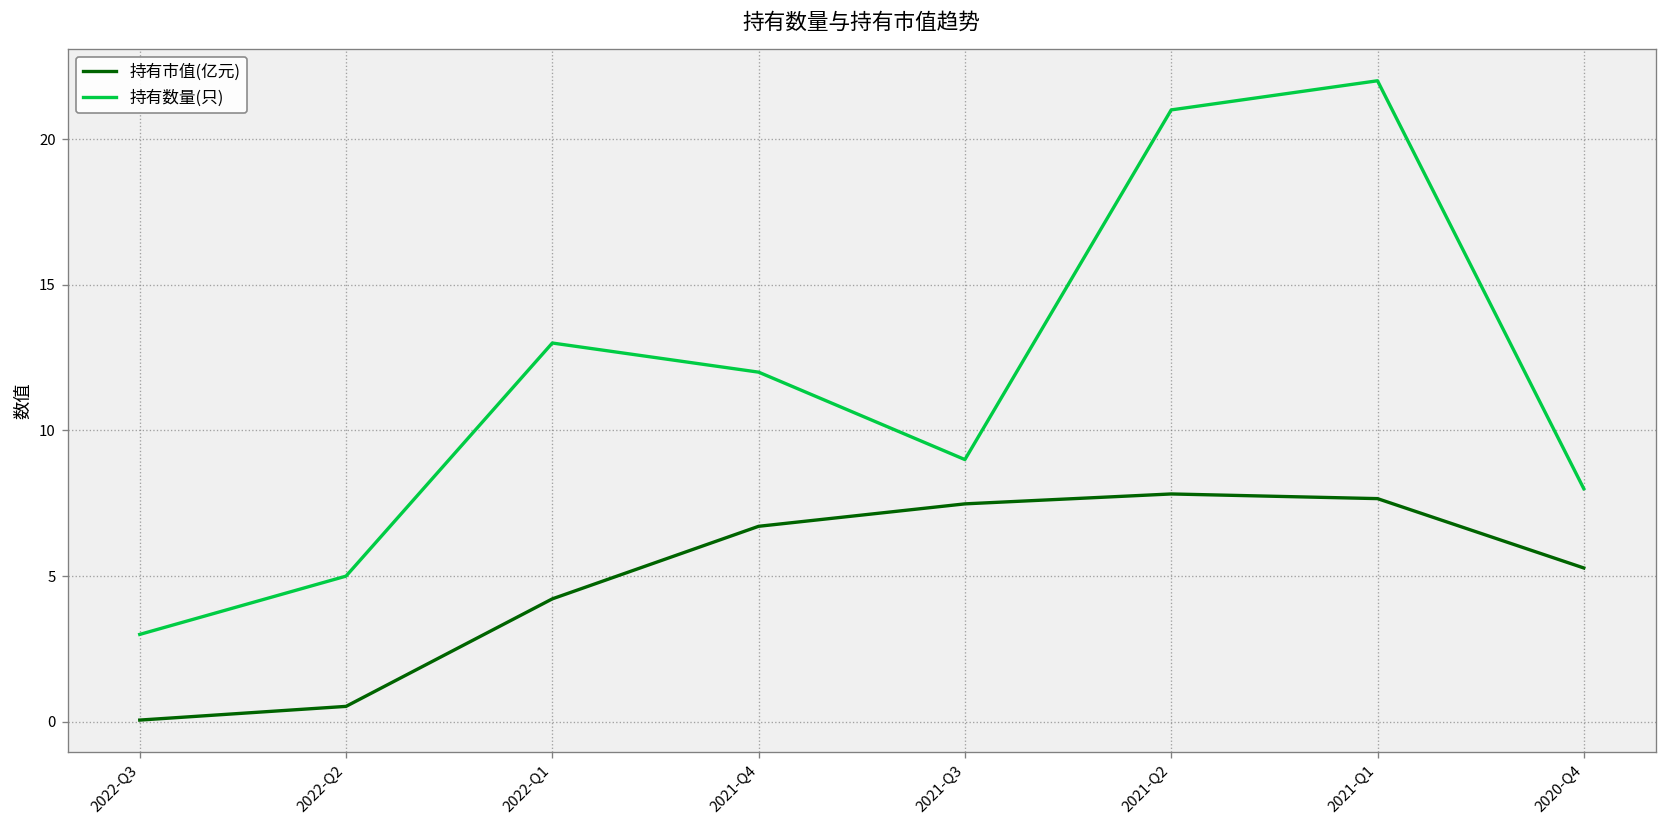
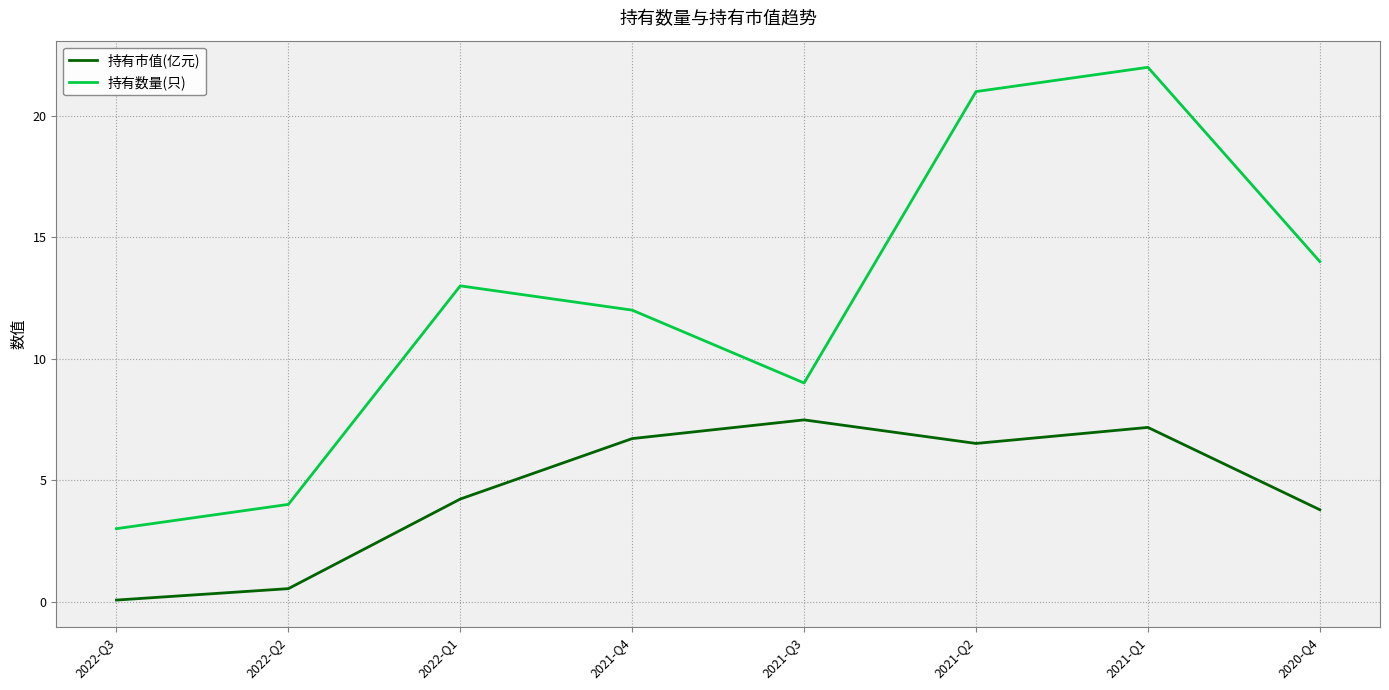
  {
    "持有市值(亿元)": {
      "2022-Q3": 0.1,
      "2022-Q2": 0.5,
      "2022-Q1": 4.2,
      "2021-Q4": 6.7,
      "2021-Q3": 7.5,
-     "2021-Q2": 7.8,
-     "2021-Q1": 7.7,
-     "2020-Q4": 5.3
+     "2021-Q2": 6.5,
+     "2021-Q1": 7.2,
+     "2020-Q4": 3.8
    },
    "持有数量(只)": {
      "2022-Q3": 3,
-     "2022-Q2": 5,
+     "2022-Q2": 4,
      "2022-Q1": 13,
      "2021-Q4": 12,
      "2021-Q3": 9,
      "2021-Q2": 21,
      "2021-Q1": 22,
-     "2020-Q4": 8
+     "2020-Q4": 14
    }
  }
